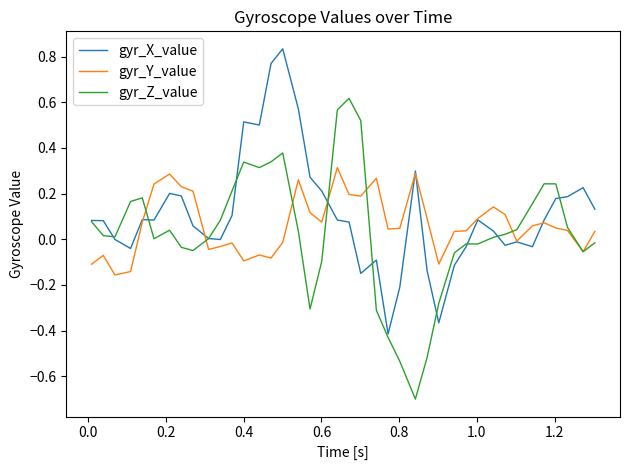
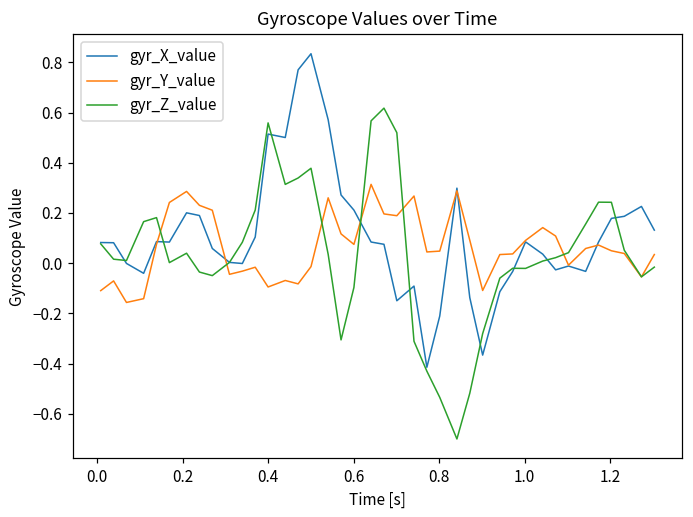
  {
    "gyr_X_value": {
      "0.4": 0.51
    },
    "gyr_Y_value": {
      "0.4": -0.09
    },
    "gyr_Z_value": {
-     "0.4": 0.34
+     "0.4": 0.56
    }
  }
